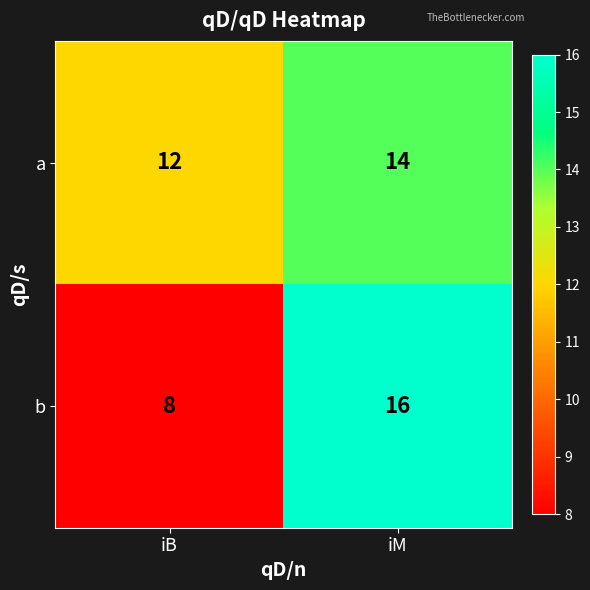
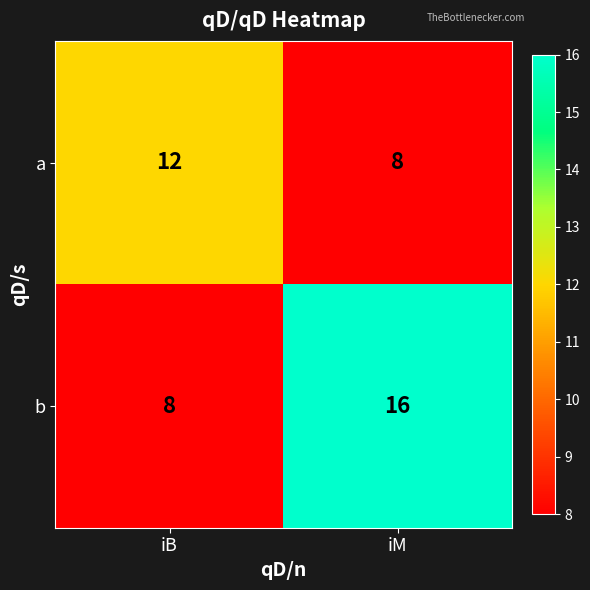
  {
    "a": {
      "iB": 12,
-     "iM": 14
+     "iM": 8
    },
    "b": {
      "iB": 8,
      "iM": 16
    }
  }
